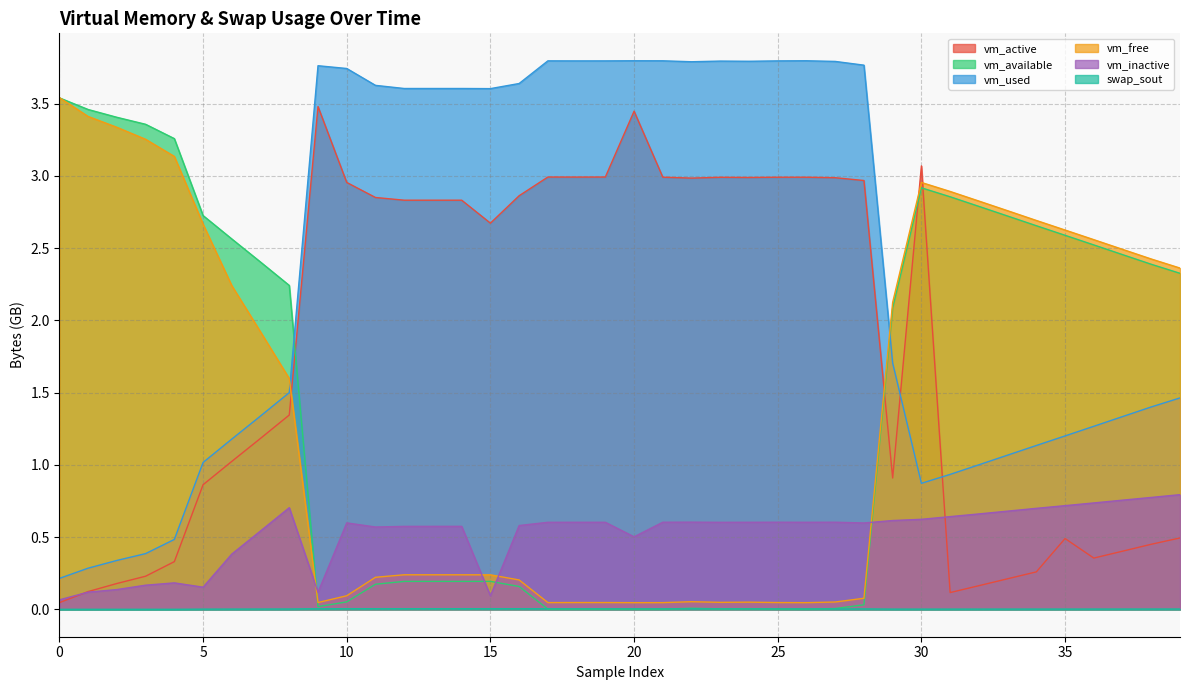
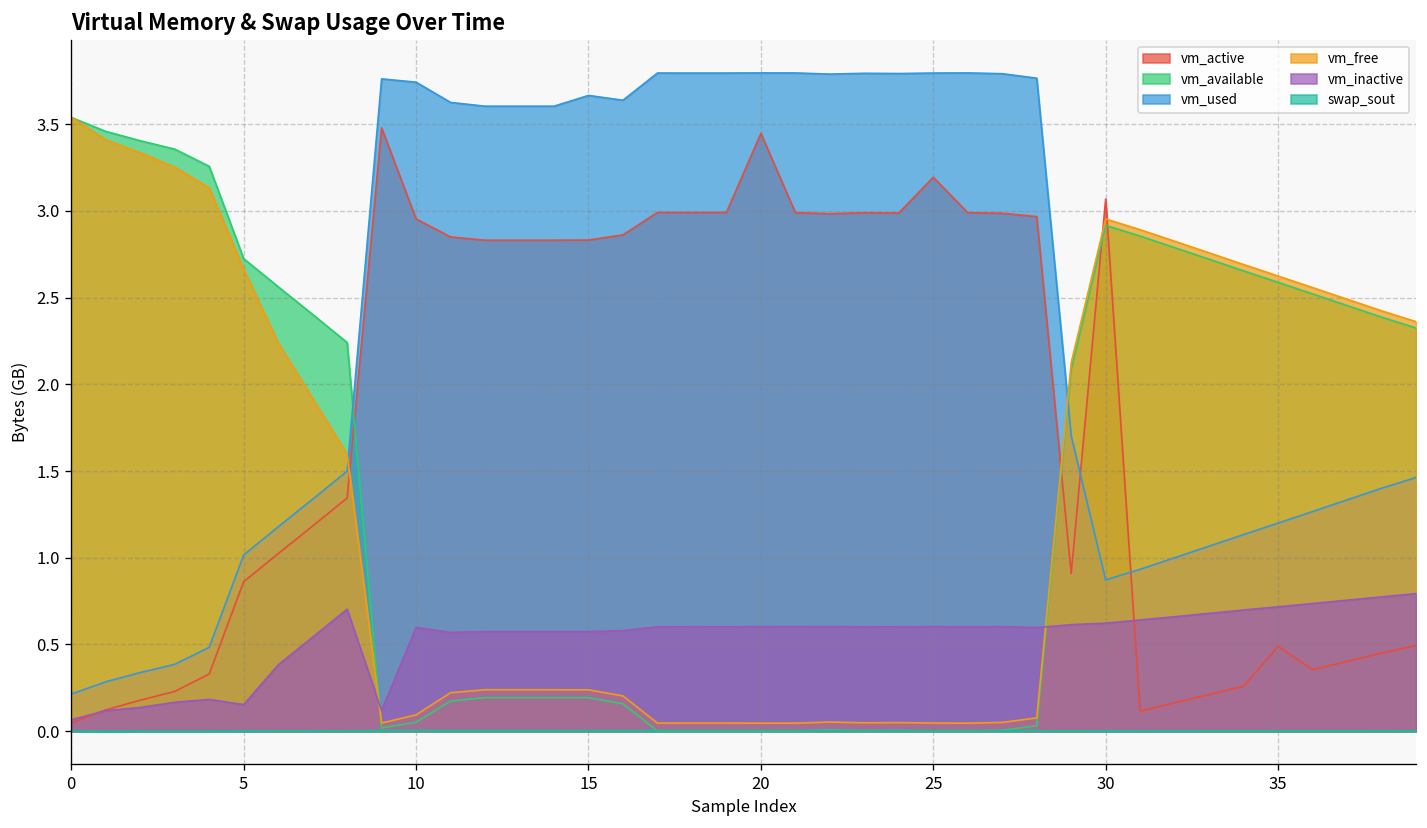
  {
    "vm_active": {
      "0": 0.05,
      "5": 0.86,
      "10": 2.95,
-     "15": 2.67,
+     "15": 2.83,
      "20": 3.45,
-     "25": 2.99,
+     "25": 3.19,
      "30": 3.07,
      "35": 0.49
    },
    "vm_used": {
      "0": 0.21,
      "5": 1.02,
      "10": 3.74,
-     "15": 3.60,
+     "15": 3.67,
      "20": 3.80,
      "25": 3.80,
      "30": 0.87,
      "35": 1.20
    },
    "vm_free": {
      "5": 2.67,
      "10": 0.09,
      "15": 0.24,
      "20": 0.05,
      "25": 0.05,
      "30": 2.95,
      "35": 2.62
    },
    "vm_inactive": {
      "0": 0.07,
      "5": 0.15,
      "10": 0.60,
-     "15": 0.09,
-     "20": 0.50,
+     "15": 0.57,
+     "20": 0.60,
      "25": 0.60,
      "30": 0.62,
      "35": 0.72
    }
  }
